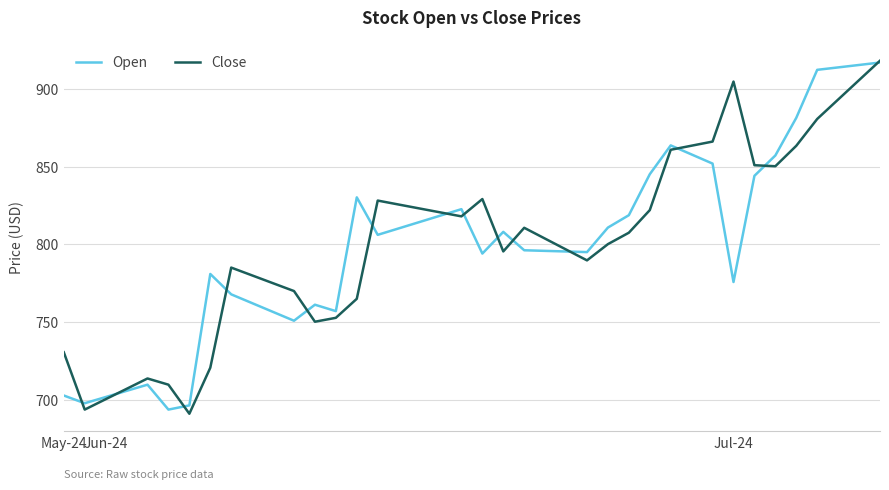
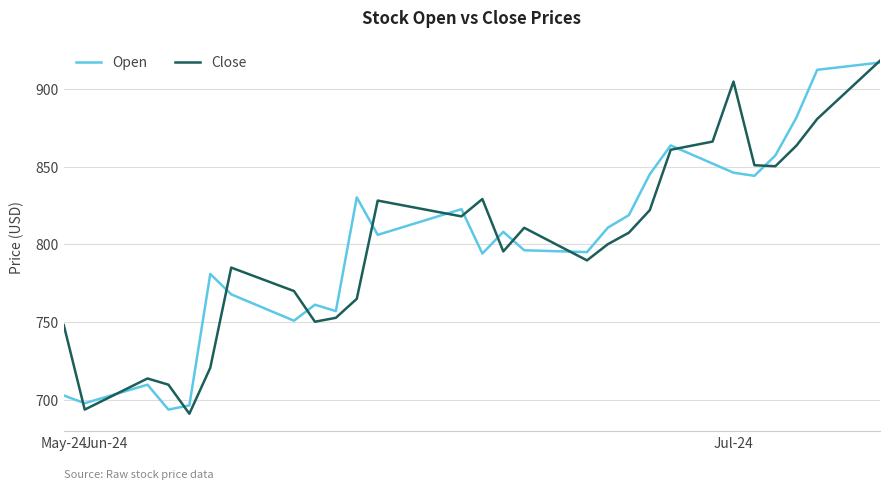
  {
    "Open": {
      "May-24": 703,
-     "Jul-24": 776
+     "Jul-24": 846
    },
    "Close": {
-     "May-24": 731,
+     "May-24": 748,
      "Jul-24": 905
    }
  }
